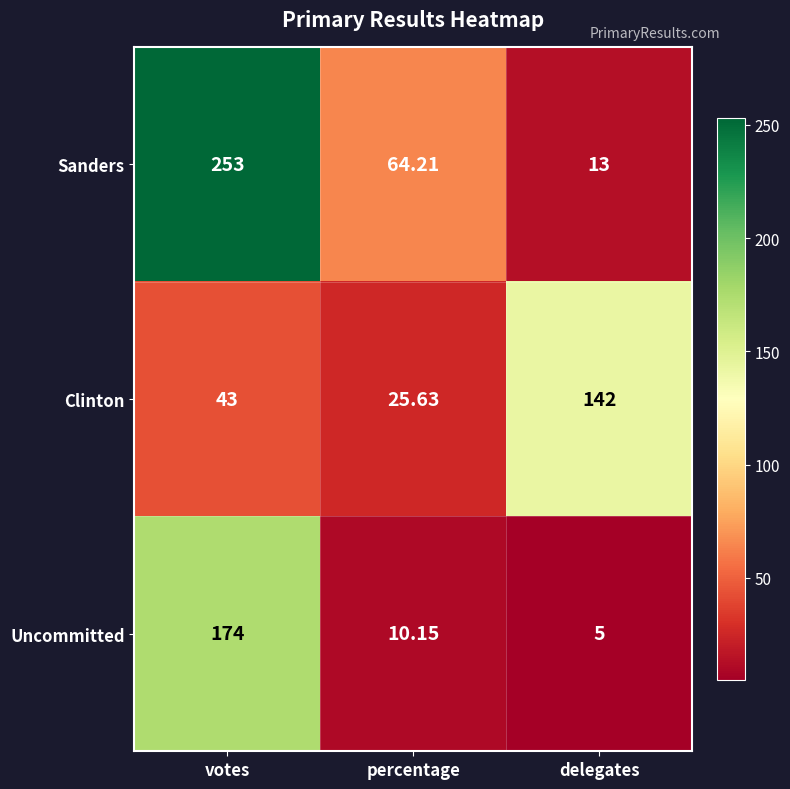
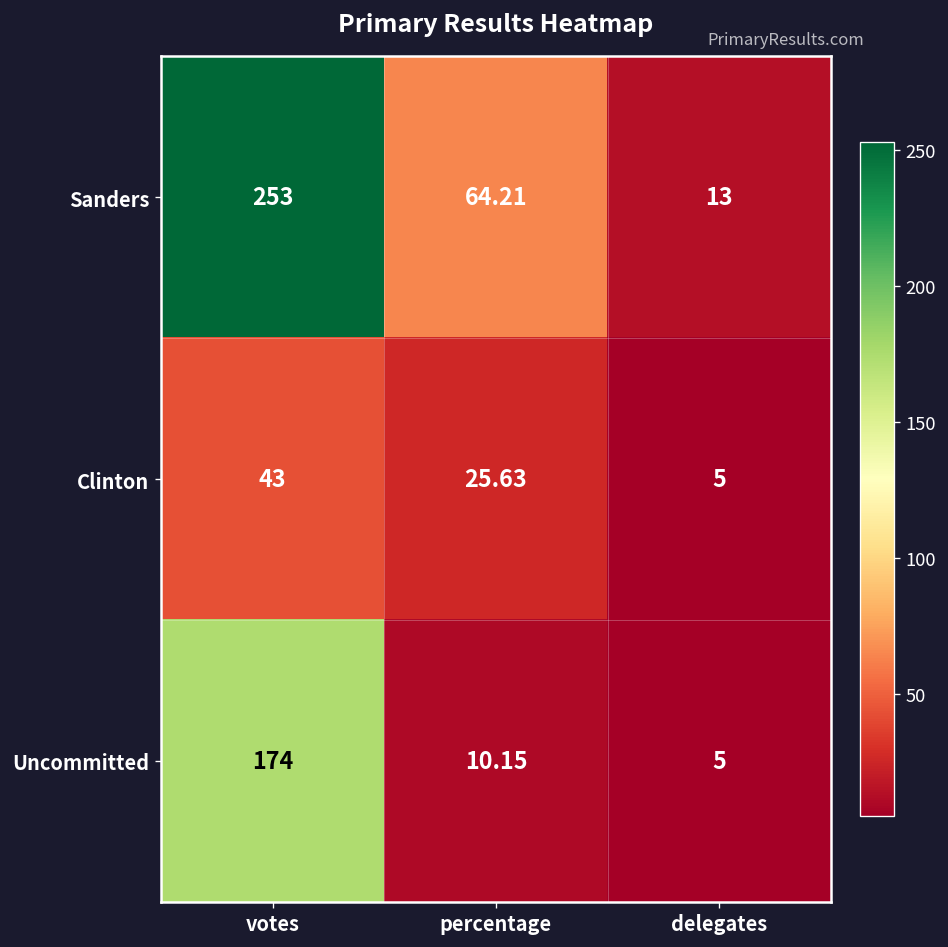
  {
    "Sanders": {
      "votes": 253,
      "percentage": 64.21,
      "delegates": 13
    },
    "Clinton": {
      "votes": 43,
      "percentage": 25.63,
-     "delegates": 142
+     "delegates": 5
    },
    "Uncommitted": {
      "votes": 174,
      "percentage": 10.15,
      "delegates": 5
    }
  }
